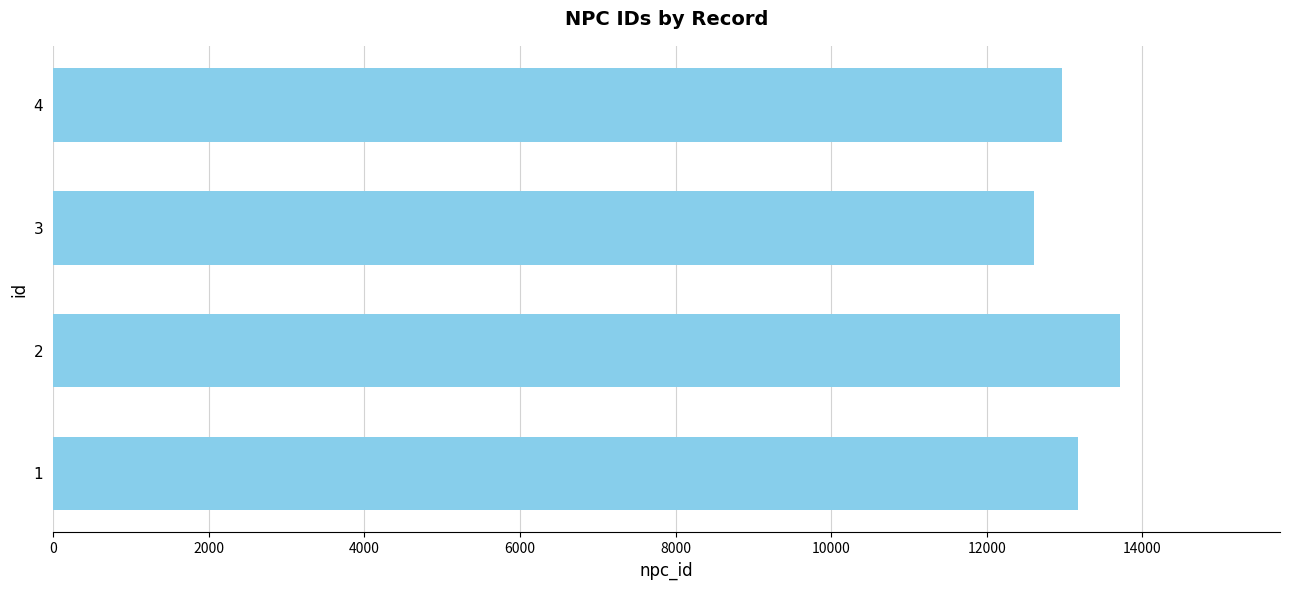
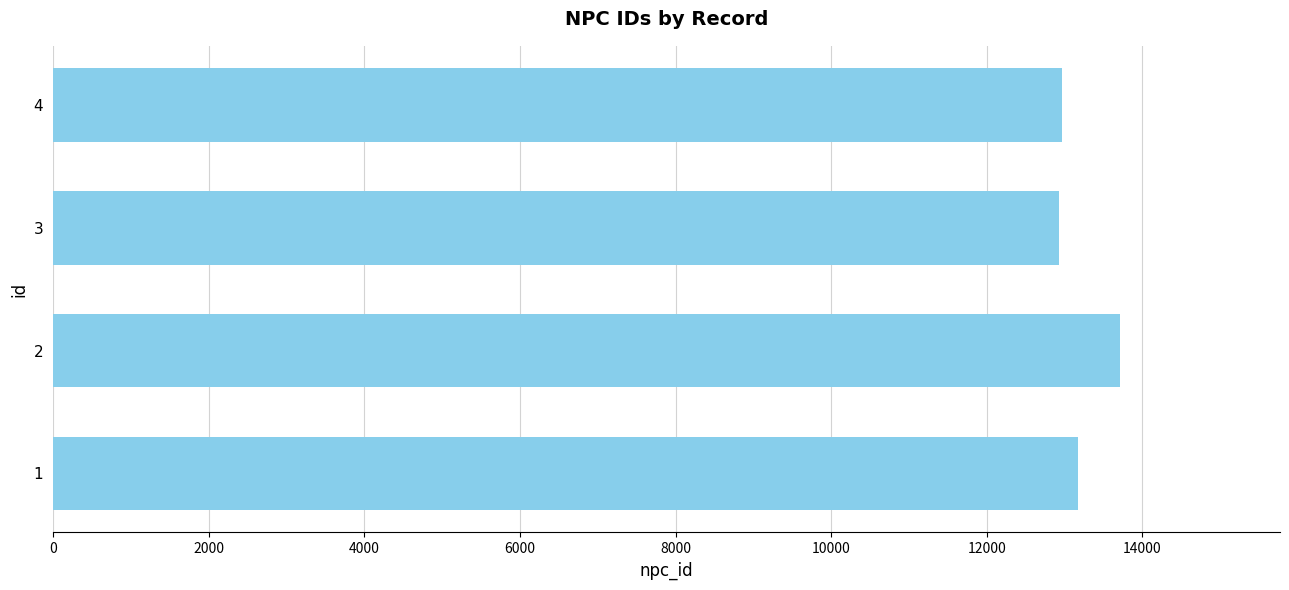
  {
    "4": 13000,
-   "3": 12600,
+   "3": 12900,
    "2": 13700,
    "1": 13200
  }
